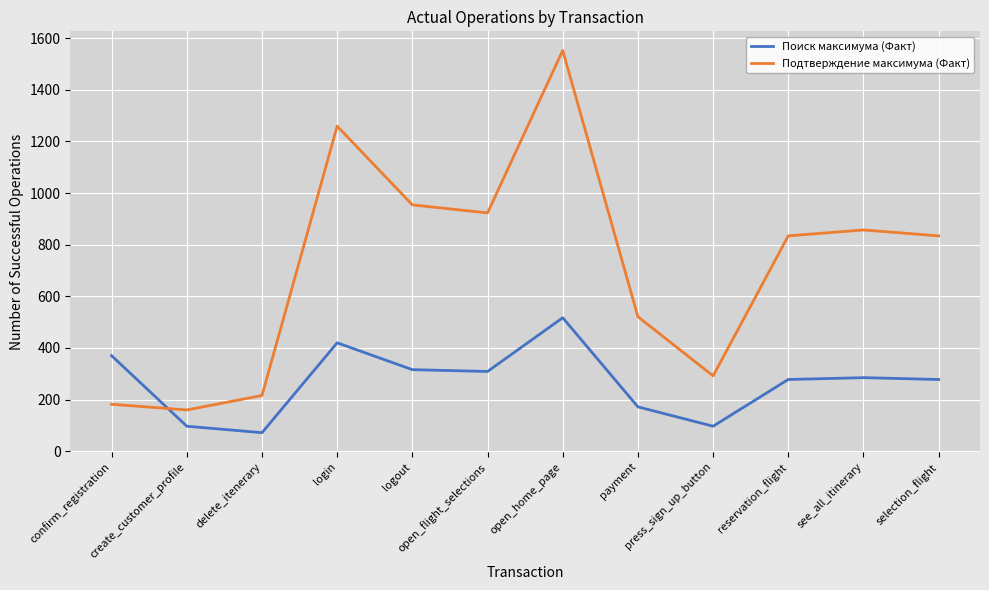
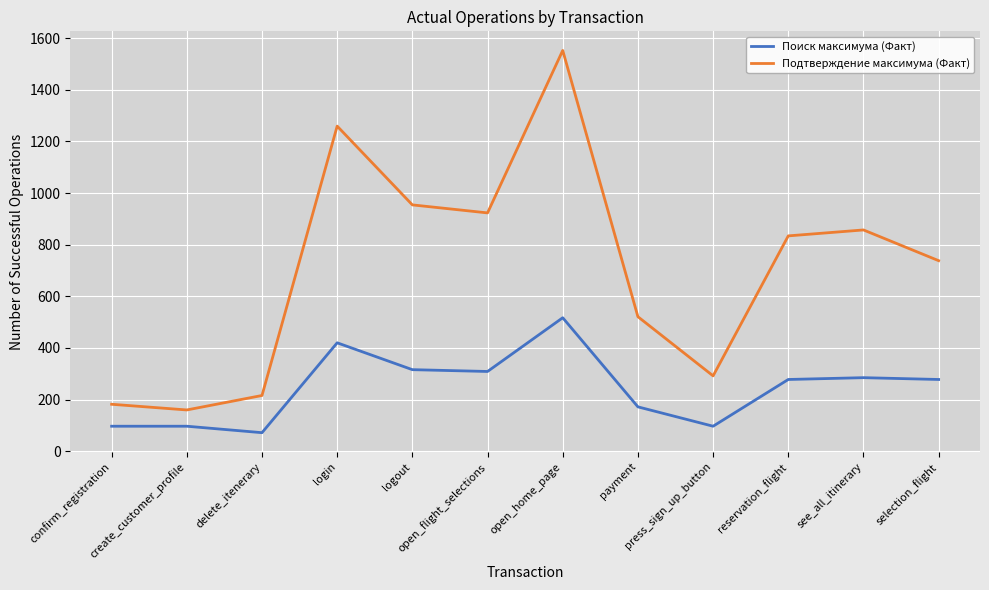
  {
    "Поиск максимума (Факт)": {
-     "confirm_registration": 370,
+     "confirm_registration": 100,
      "create_customer_profile": 100,
      "delete_itenerary": 70,
      "login": 420,
      "logout": 320,
      "open_flight_selections": 310,
      "open_home_page": 520,
      "payment": 170,
      "press_sign_up_button": 100,
      "reservation_flight": 280,
      "see_all_itinerary": 290,
      "selection_flight": 280
    },
    "Подтверждение максимума (Факт)": {
      "confirm_registration": 180,
      "create_customer_profile": 160,
      "delete_itenerary": 220,
      "login": 1260,
      "logout": 950,
      "open_flight_selections": 920,
      "open_home_page": 1550,
      "payment": 520,
      "press_sign_up_button": 290,
      "reservation_flight": 830,
      "see_all_itinerary": 860,
-     "selection_flight": 830
+     "selection_flight": 740
    }
  }
